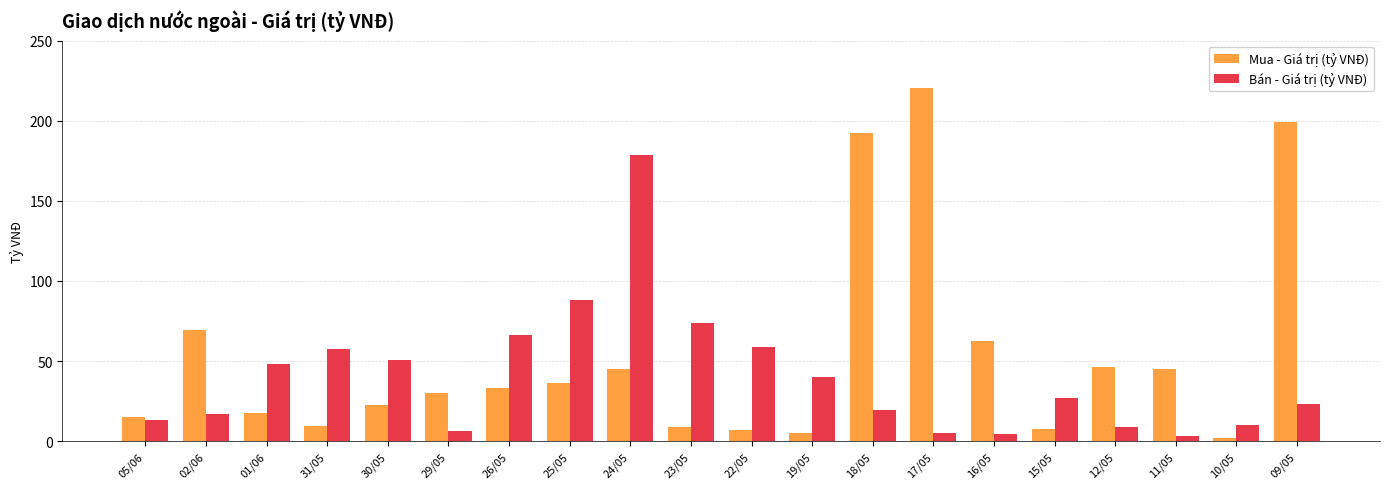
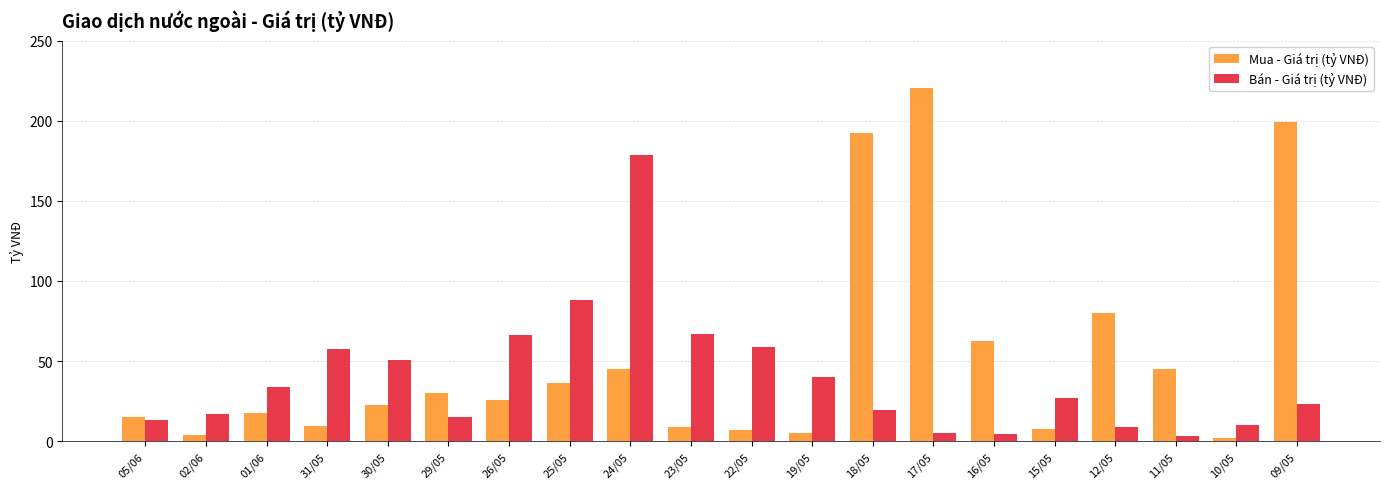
  {
    "Mua - Giá trị (tỷ VNĐ)": {
      "05/06": 15,
-     "02/06": 69,
+     "02/06": 4,
      "01/06": 18,
      "31/05": 10,
      "30/05": 22,
      "29/05": 30,
-     "26/05": 33,
+     "26/05": 26,
      "25/05": 36,
      "24/05": 45,
      "23/05": 9,
      "22/05": 7,
      "19/05": 5,
      "18/05": 192,
      "17/05": 221,
      "16/05": 62,
      "15/05": 8,
-     "12/05": 46,
+     "12/05": 80,
      "11/05": 45,
      "10/05": 2,
      "09/05": 199
    },
    "Bán - Giá trị (tỷ VNĐ)": {
      "05/06": 13,
      "02/06": 17,
-     "01/06": 48,
+     "01/06": 34,
      "31/05": 58,
      "30/05": 51,
-     "29/05": 6,
+     "29/05": 15,
      "26/05": 66,
      "25/05": 88,
      "24/05": 179,
-     "23/05": 74,
+     "23/05": 67,
      "22/05": 59,
      "19/05": 40,
      "18/05": 20,
      "17/05": 5,
      "16/05": 5,
      "15/05": 27,
      "12/05": 9,
      "11/05": 3,
      "10/05": 10,
      "09/05": 23
    }
  }
